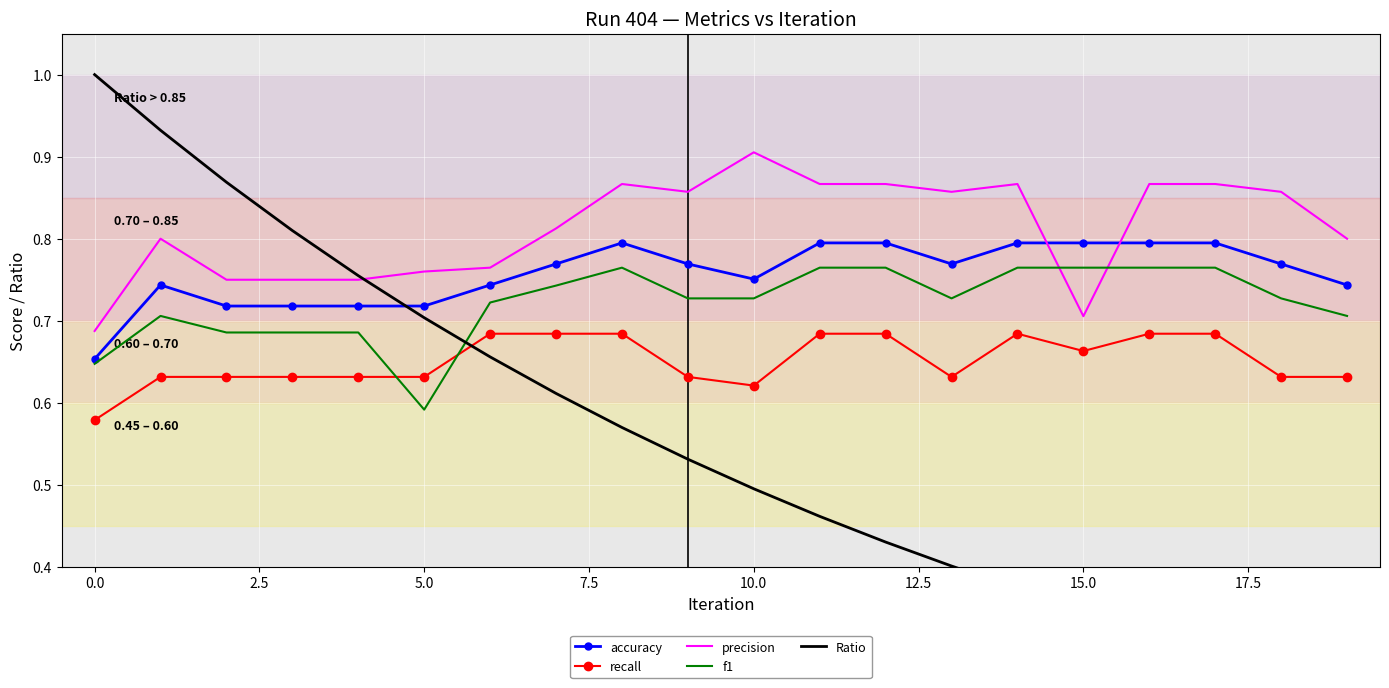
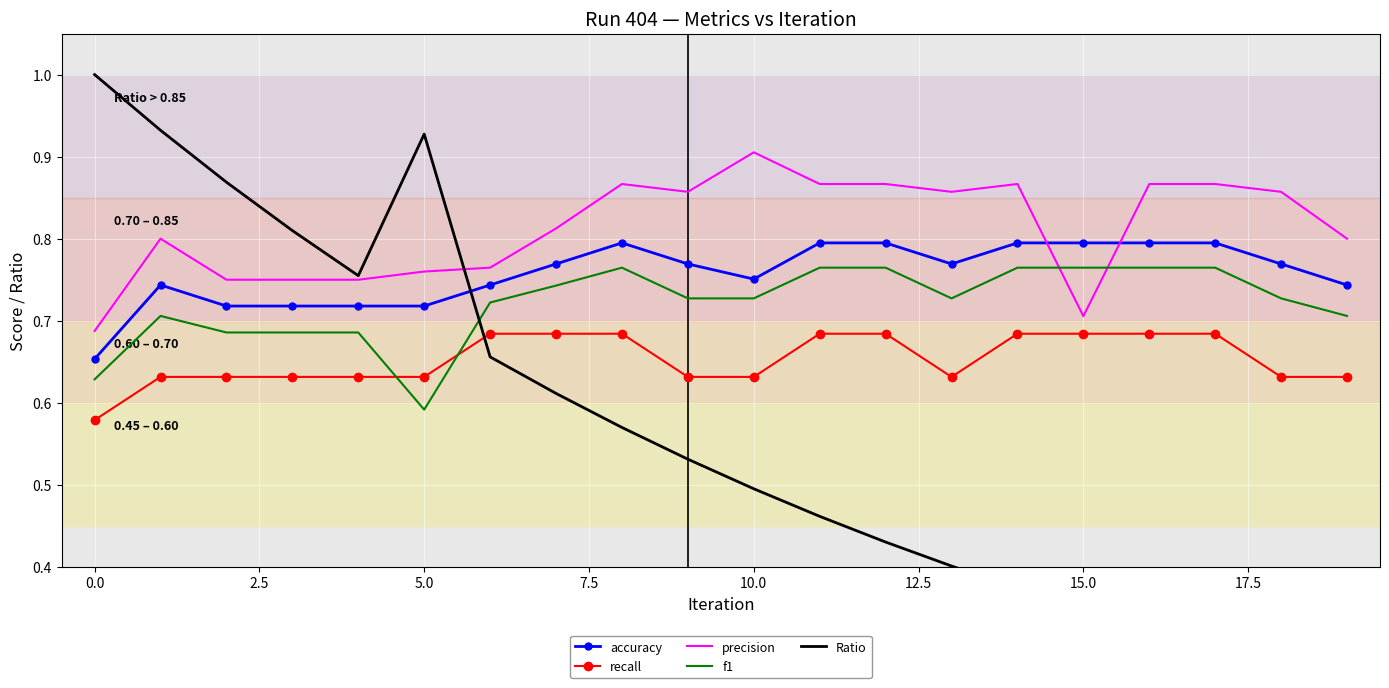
  {
    "accuracy": {
      "0.0": 0.65,
      "5.0": 0.72,
      "10.0": 0.75,
      "15.0": 0.79
    },
    "recall": {
      "5.0": 0.63,
-     "10.0": 0.62,
-     "15.0": 0.66
+     "10.0": 0.63,
+     "15.0": 0.68
    },
    "precision": {
      "5.0": 0.76,
      "10.0": 0.91,
      "15.0": 0.71
    },
    "f1": {
-     "0.0": 0.65,
+     "0.0": 0.63,
      "5.0": 0.59,
      "10.0": 0.73,
      "15.0": 0.76
    },
    "Ratio": {
      "0.0": 1.00,
-     "5.0": 0.70,
+     "5.0": 0.93,
      "10.0": 0.50
    }
  }
